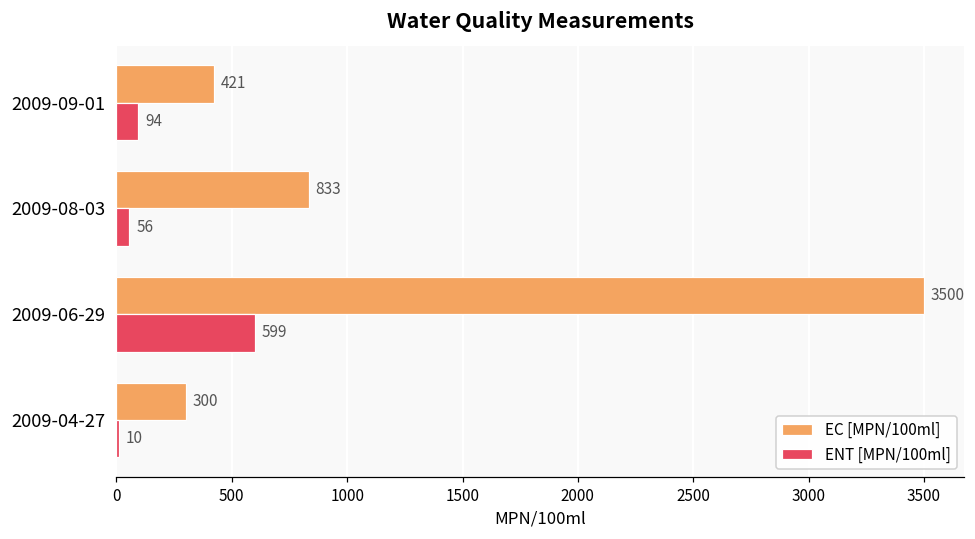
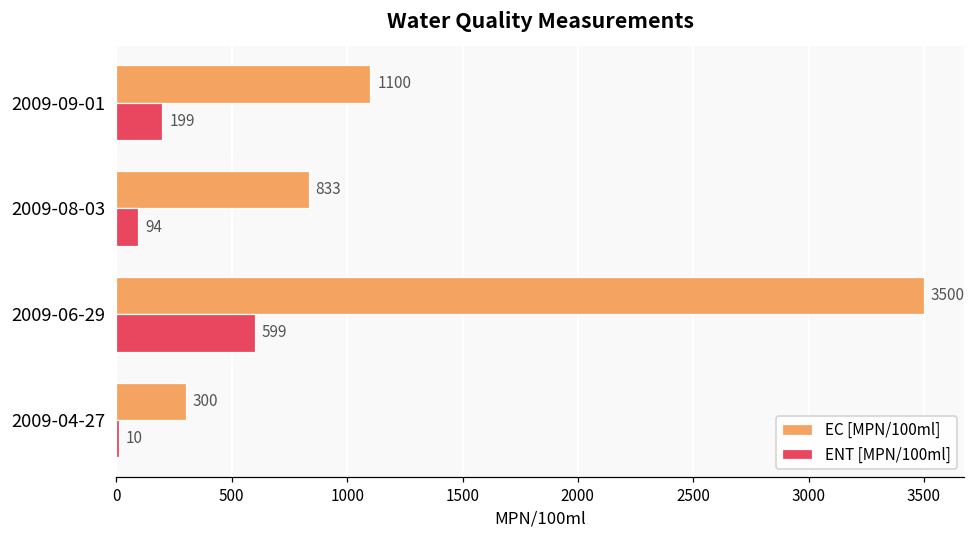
  {
    "EC [MPN/100ml]": {
-     "2009-09-01": 421,
+     "2009-09-01": 1100,
      "2009-08-03": 833,
      "2009-06-29": 3500,
      "2009-04-27": 300
    },
    "ENT [MPN/100ml]": {
-     "2009-09-01": 94,
-     "2009-08-03": 56,
+     "2009-09-01": 199,
+     "2009-08-03": 94,
      "2009-06-29": 599,
      "2009-04-27": 10
    }
  }
